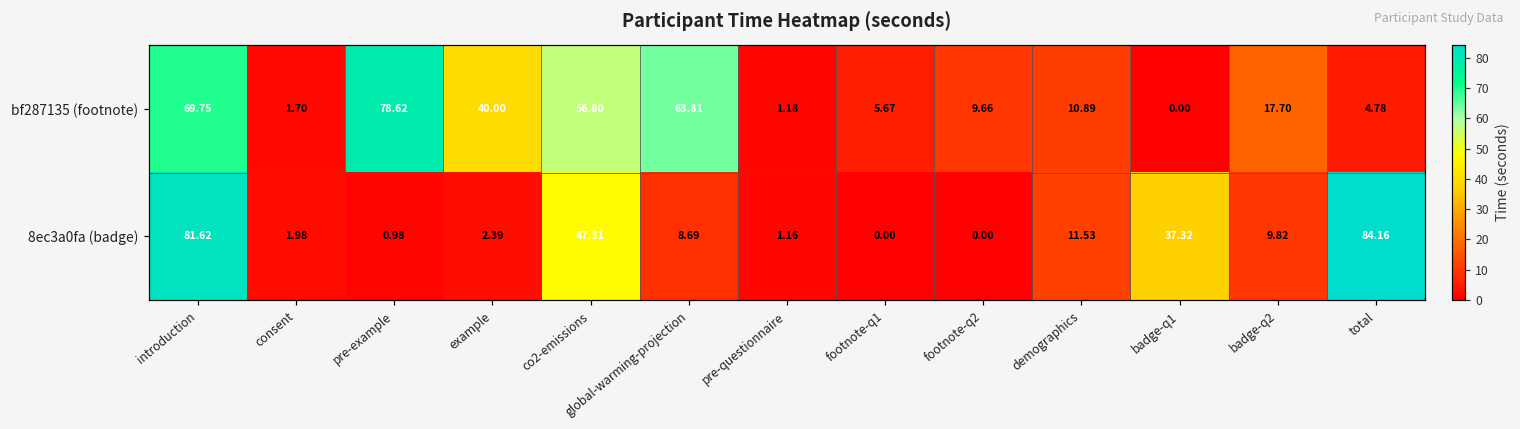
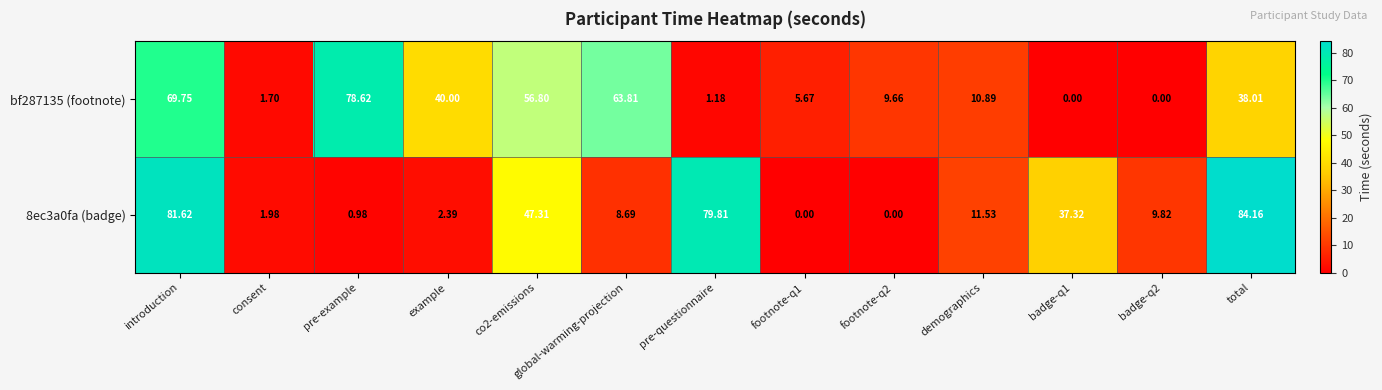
  {
    "bf287135 (footnote)": {
      "introduction": 69.75,
      "consent": 1.70,
      "pre-example": 78.62,
      "example": 40.00,
      "co2-emissions": 56.80,
      "global-warming-projection": 63.81,
      "pre-questionnaire": 1.18,
      "footnote-q1": 5.67,
      "footnote-q2": 9.66,
      "demographics": 10.89,
      "badge-q1": 0.00,
-     "badge-q2": 17.70,
-     "total": 4.78
+     "badge-q2": 0.00,
+     "total": 38.01
    },
    "8ec3a0fa (badge)": {
      "introduction": 81.62,
      "consent": 1.98,
      "pre-example": 0.98,
      "example": 2.39,
      "co2-emissions": 47.31,
      "global-warming-projection": 8.69,
-     "pre-questionnaire": 1.16,
+     "pre-questionnaire": 79.81,
      "footnote-q1": 0.00,
      "footnote-q2": 0.00,
      "demographics": 11.53,
      "badge-q1": 37.32,
      "badge-q2": 9.82,
      "total": 84.16
    }
  }
